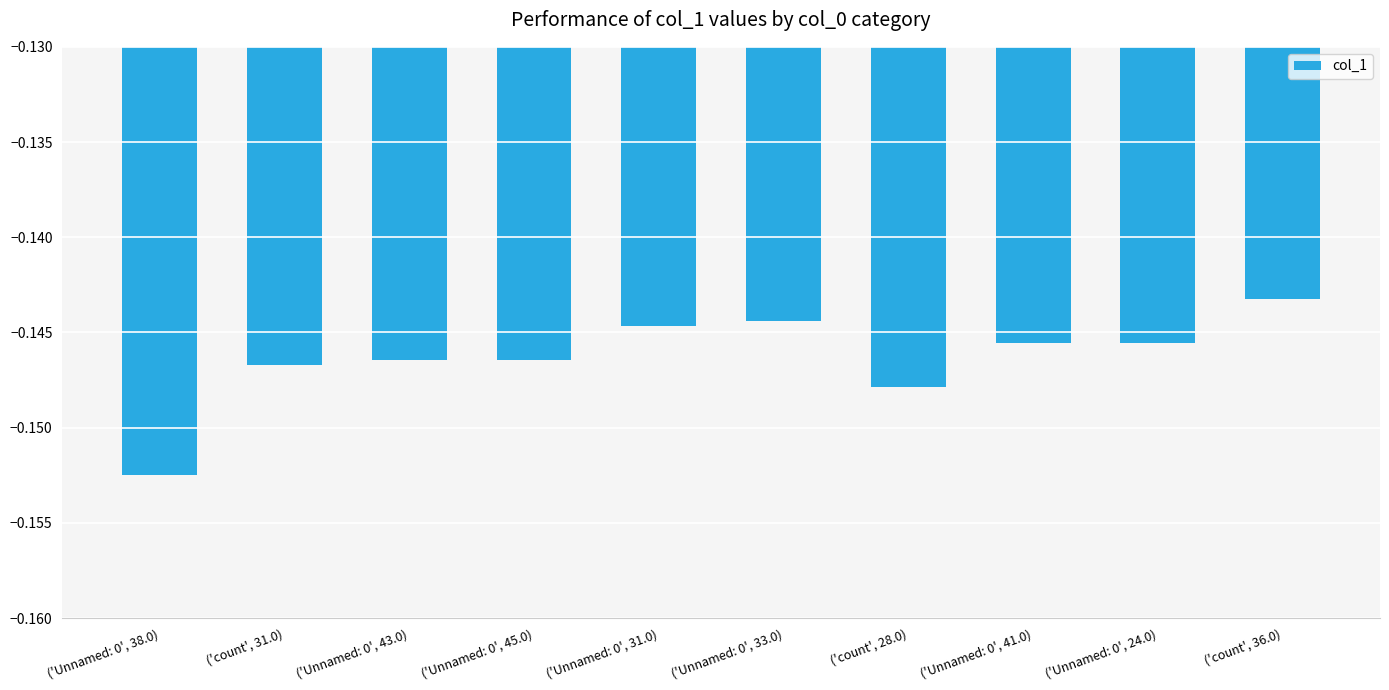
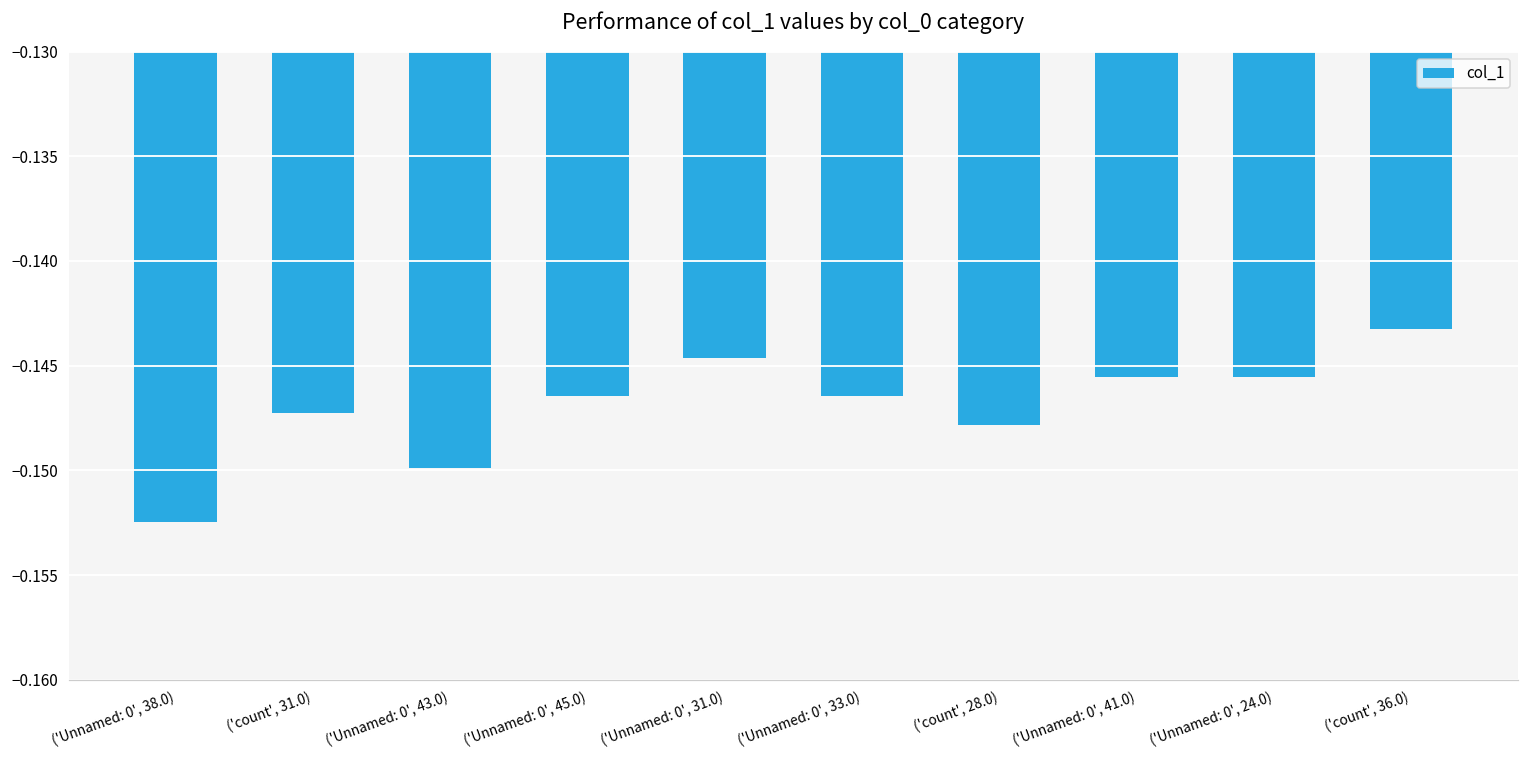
  {
    "('Unnamed: 0', 38.0)": -0.1525,
-   "('count', 31.0)": -0.1467,
-   "('Unnamed: 0', 43.0)": -0.1465,
+   "('count', 31.0)": -0.1473,
+   "('Unnamed: 0', 43.0)": -0.1499,
    "('Unnamed: 0', 45.0)": -0.1465,
    "('Unnamed: 0', 31.0)": -0.1446,
-   "('Unnamed: 0', 33.0)": -0.1444,
+   "('Unnamed: 0', 33.0)": -0.1465,
    "('count', 28.0)": -0.1478,
    "('Unnamed: 0', 41.0)": -0.1455,
    "('Unnamed: 0', 24.0)": -0.1455,
    "('count', 36.0)": -0.1433
  }
